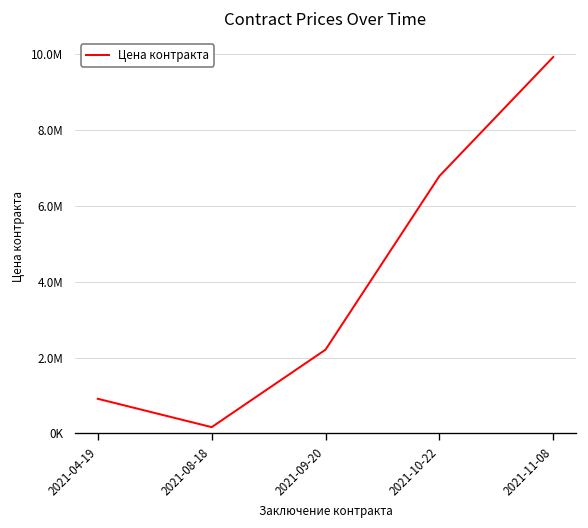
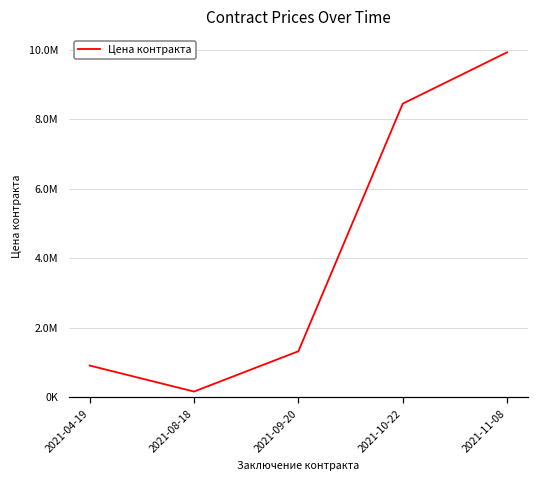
  {
    "2021-04-19": 900000,
    "2021-08-18": 200000,
-   "2021-09-20": 2200000,
-   "2021-10-22": 6800000,
+   "2021-09-20": 1300000,
+   "2021-10-22": 8400000,
    "2021-11-08": 9900000
  }
